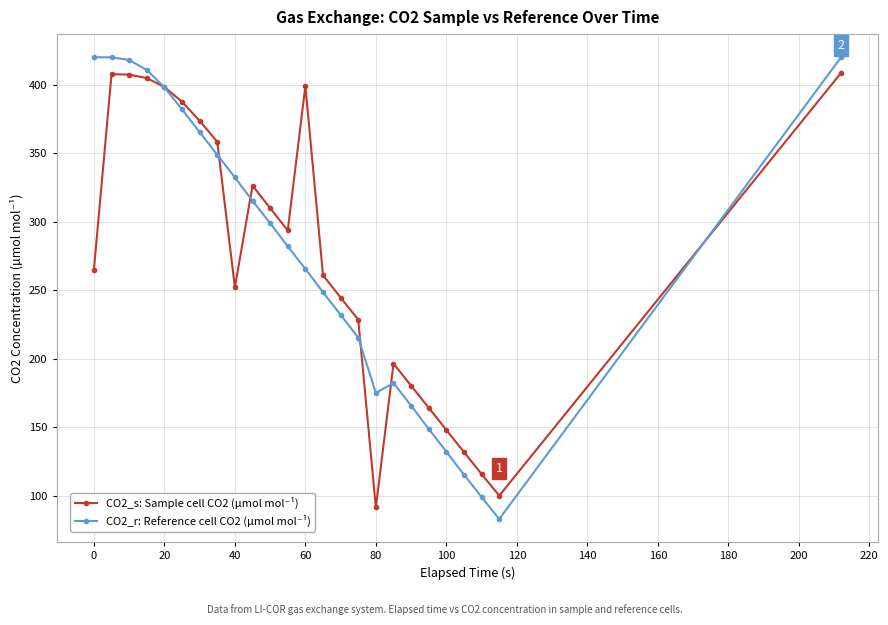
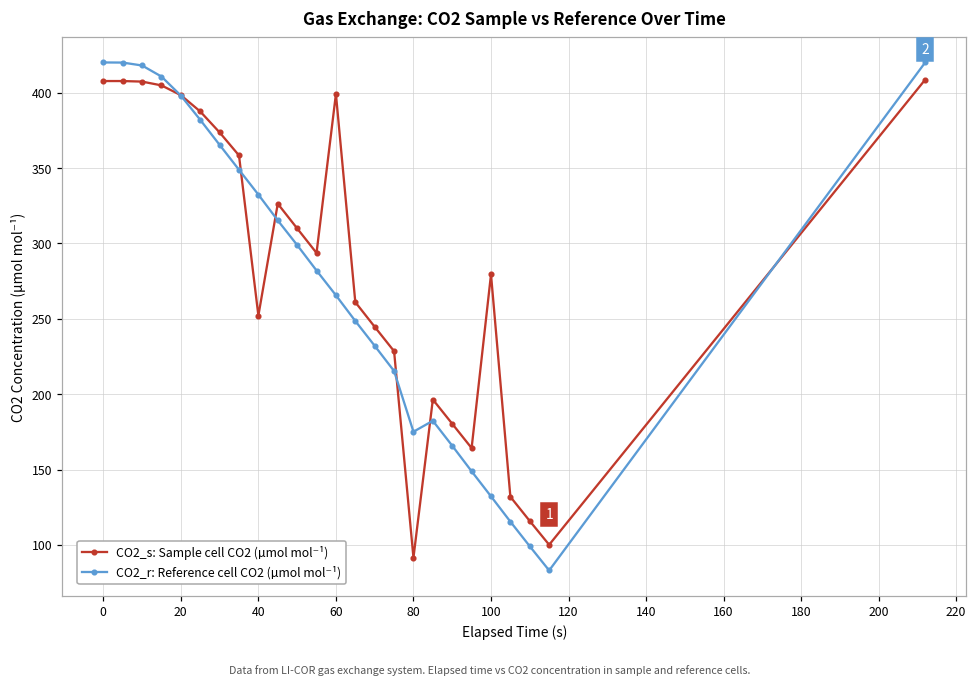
  {
    "CO2_s: Sample cell CO2 (µmol mol⁻¹)": {
-     "0": 265,
+     "0": 408,
      "40": 252,
      "60": 399,
      "80": 92,
-     "100": 148
+     "100": 279
    },
    "CO2_r: Reference cell CO2 (µmol mol⁻¹)": {
      "0": 420,
      "40": 332,
      "60": 266,
      "80": 175,
      "100": 132
    }
  }
